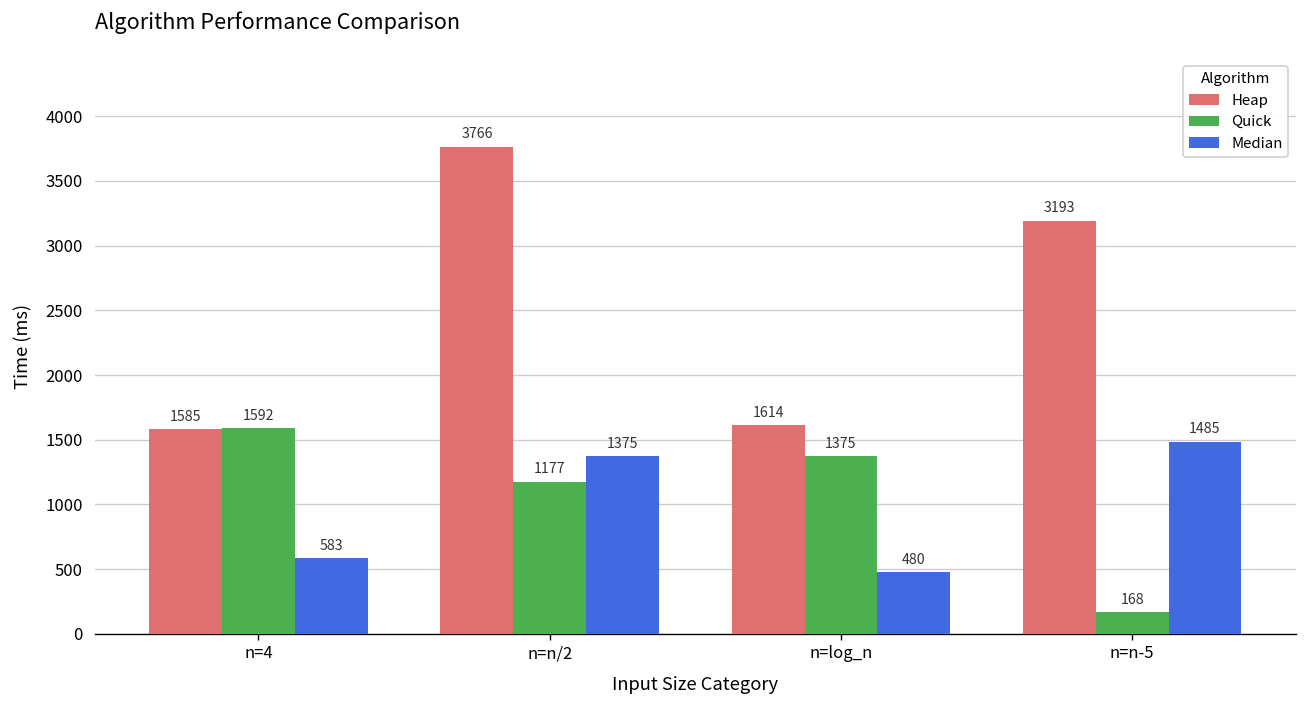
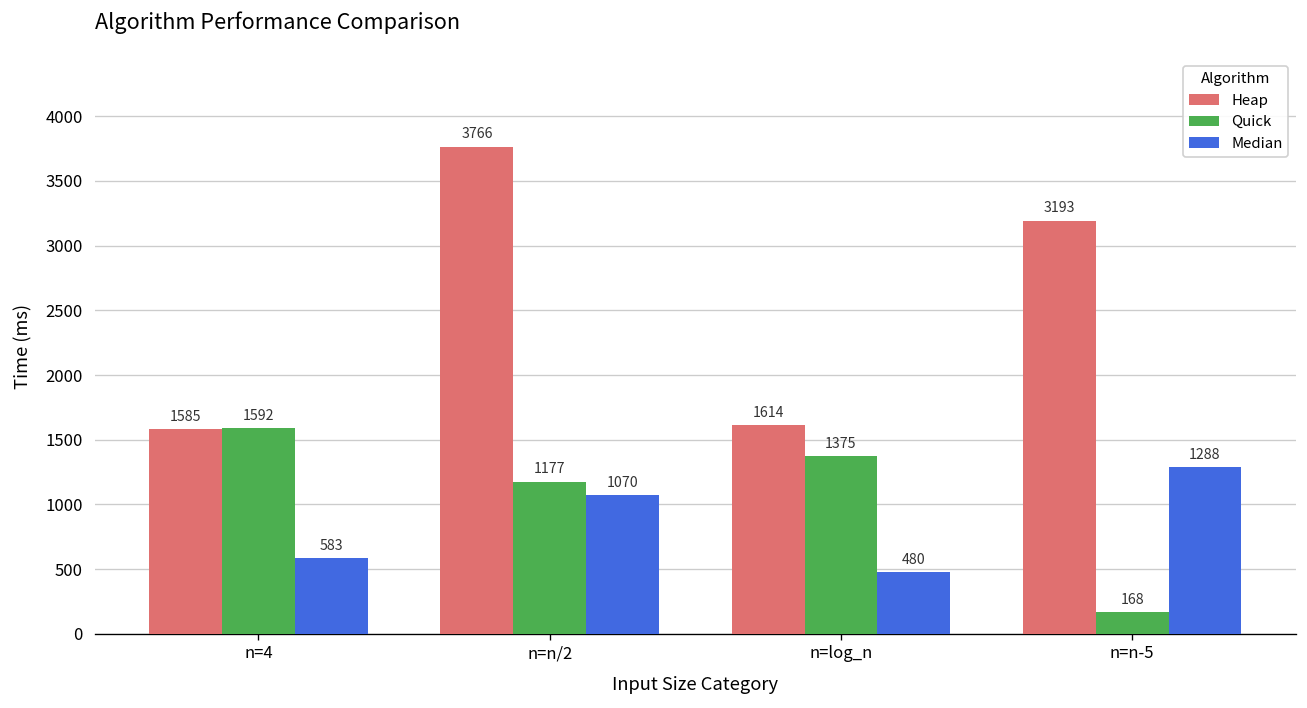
  {
    "Heap": {
      "n=4": 1585,
      "n=n/2": 3766,
      "n=log_n": 1614,
      "n=n-5": 3193
    },
    "Quick": {
      "n=4": 1592,
      "n=n/2": 1177,
      "n=log_n": 1375,
      "n=n-5": 168
    },
    "Median": {
      "n=4": 583,
-     "n=n/2": 1375,
+     "n=n/2": 1070,
      "n=log_n": 480,
-     "n=n-5": 1485
+     "n=n-5": 1288
    }
  }
